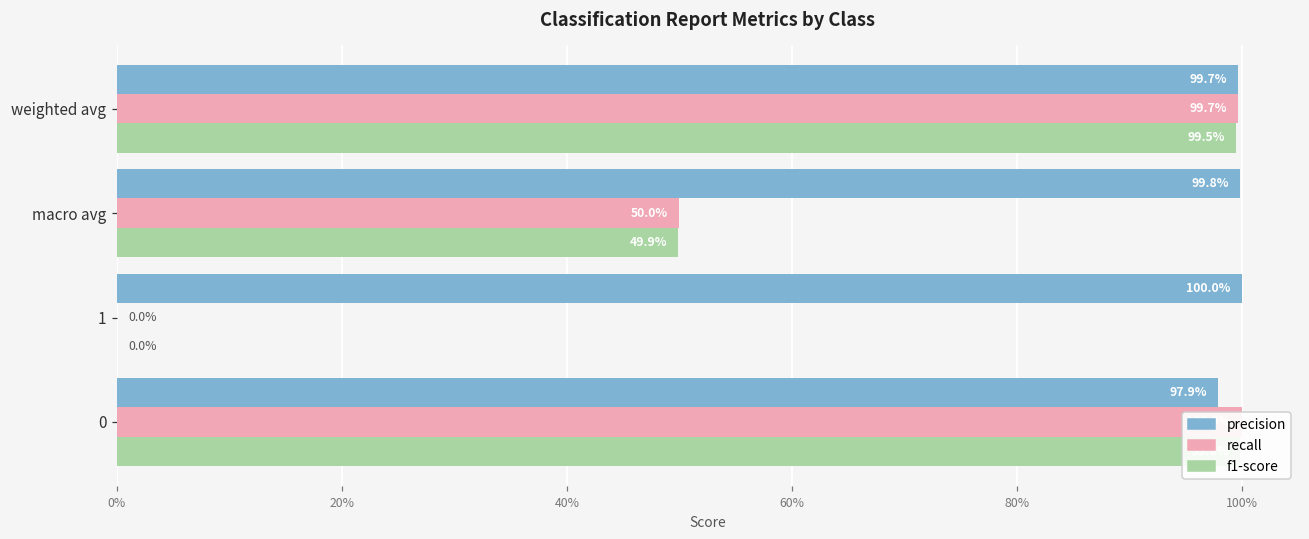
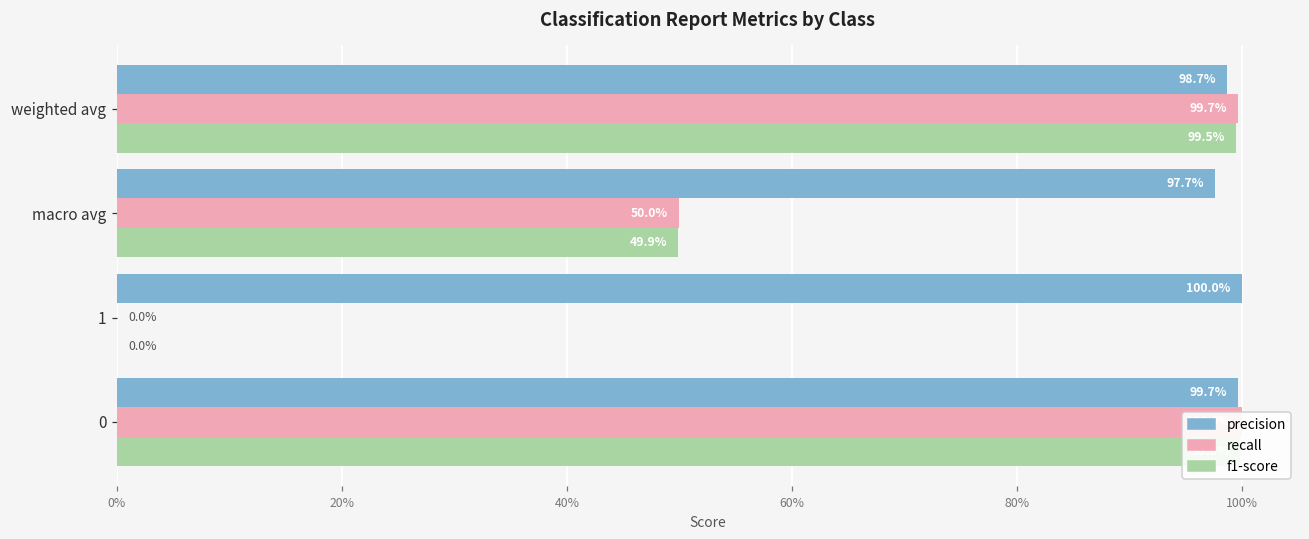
  {
    "precision": {
-     "weighted avg": "99.7%",
-     "macro avg": "99.8%",
+     "weighted avg": "98.7%",
+     "macro avg": "97.7%",
      "1": "100.0%",
-     "0": "97.9%"
+     "0": "99.7%"
    },
    "recall": {
      "weighted avg": "99.7%",
      "macro avg": "50.0%",
      "1": "0.0%"
    },
    "f1-score": {
      "weighted avg": "99.5%",
      "macro avg": "49.9%",
      "1": "0.0%"
    }
  }
